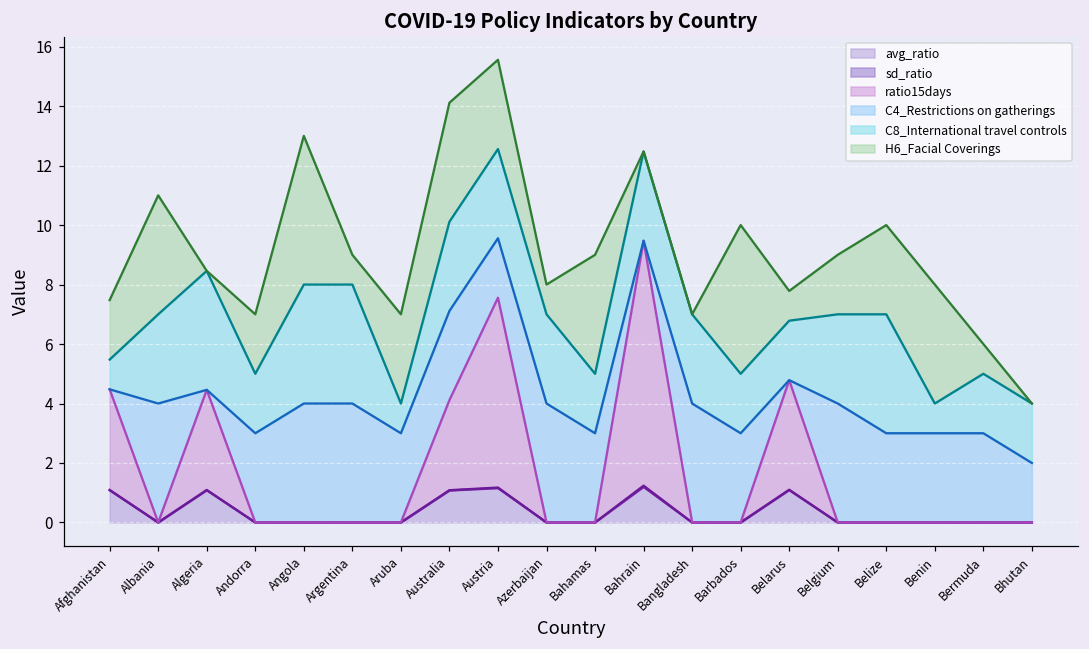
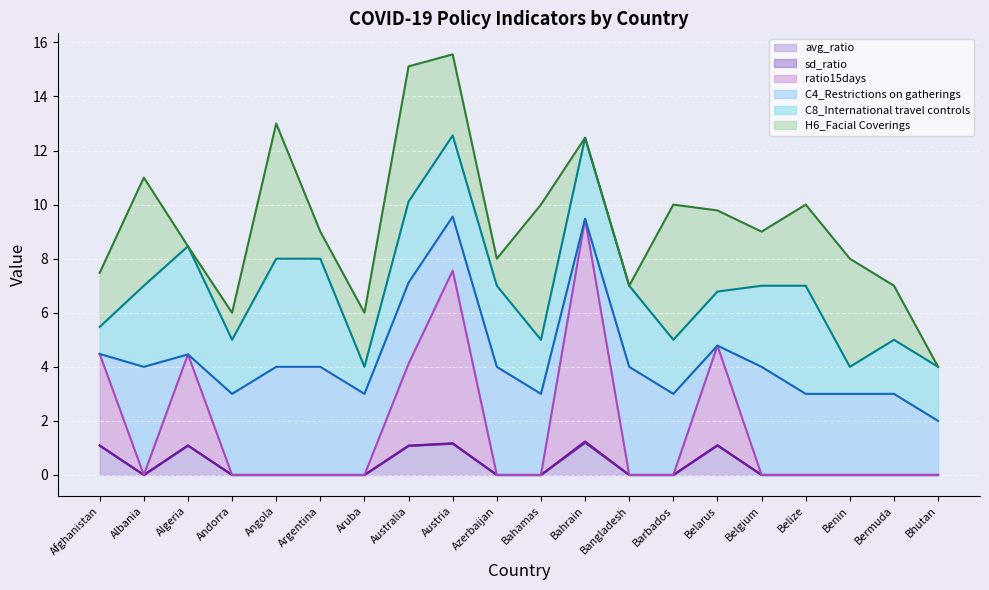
  {
    "H6_Facial Coverings": {
      "Afghanistan": 2,
      "Albania": 4,
-     "Andorra": 2,
+     "Andorra": 1,
      "Angola": 5,
      "Argentina": 1,
-     "Aruba": 3,
-     "Australia": 4,
+     "Aruba": 2,
+     "Australia": 5,
      "Austria": 3,
      "Azerbaijan": 1,
-     "Bahamas": 4,
+     "Bahamas": 5,
      "Barbados": 5,
-     "Belarus": 1,
+     "Belarus": 3,
      "Belgium": 2,
      "Belize": 3,
      "Benin": 4,
-     "Bermuda": 1
+     "Bermuda": 2
    }
  }
